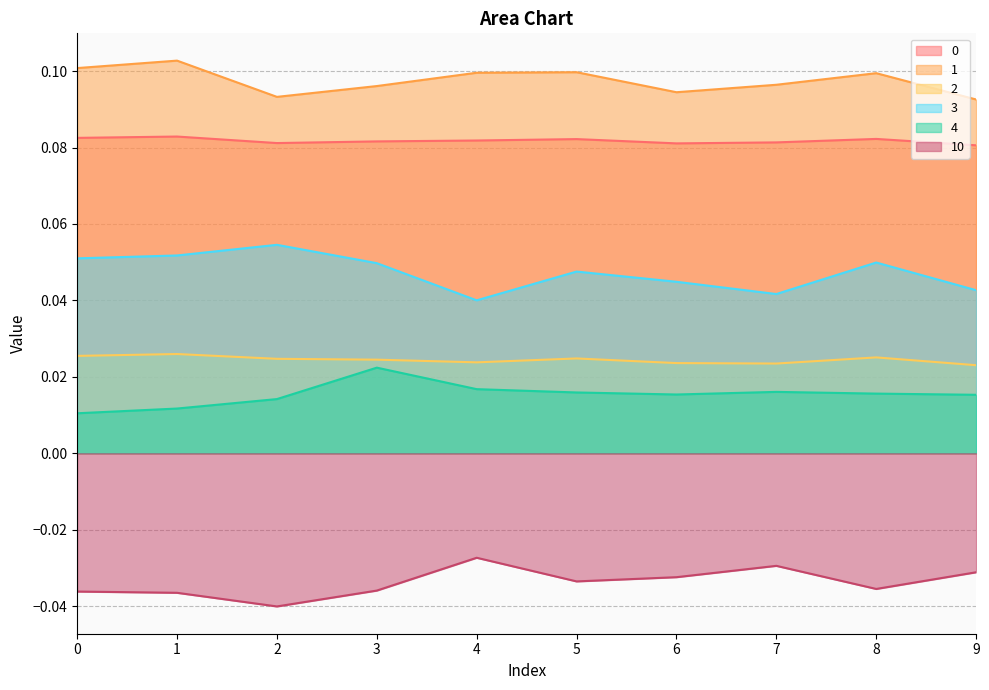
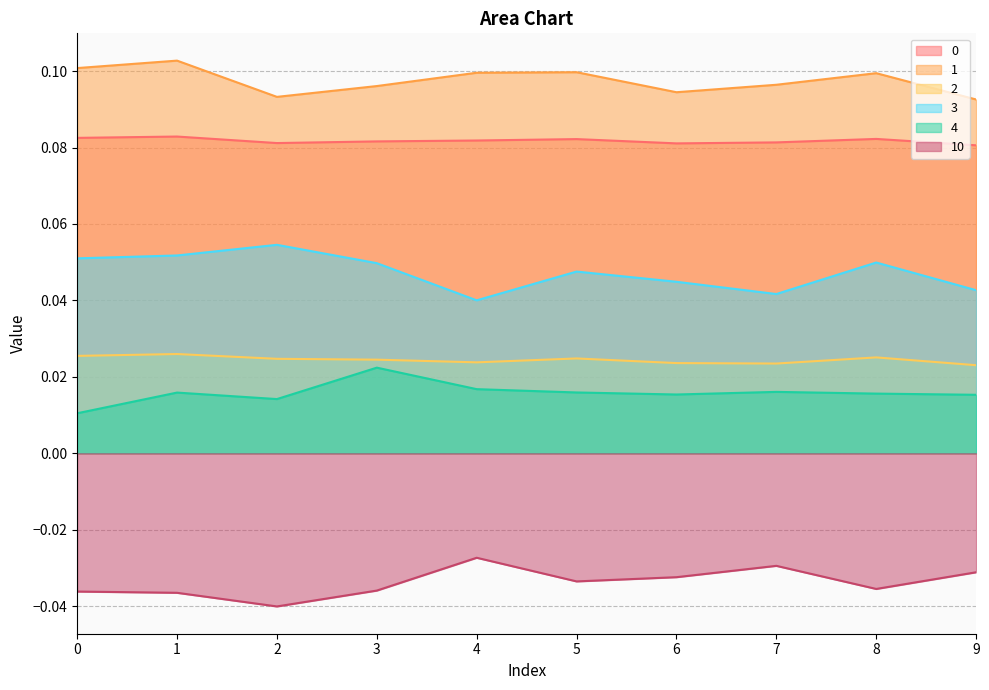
  {
    "3": {
      "0": 0.051,
      "1": 0.052,
      "2": 0.055,
      "3": 0.050,
      "4": 0.040,
      "5": 0.048,
      "6": 0.045,
      "7": 0.042,
      "8": 0.050,
      "9": 0.043
    },
    "4": {
      "0": 0.010,
-     "1": 0.012,
+     "1": 0.016,
      "2": 0.014,
      "3": 0.022,
      "4": 0.017,
      "5": 0.016,
      "6": 0.015,
      "7": 0.016,
      "8": 0.016,
      "9": 0.015
    }
  }
